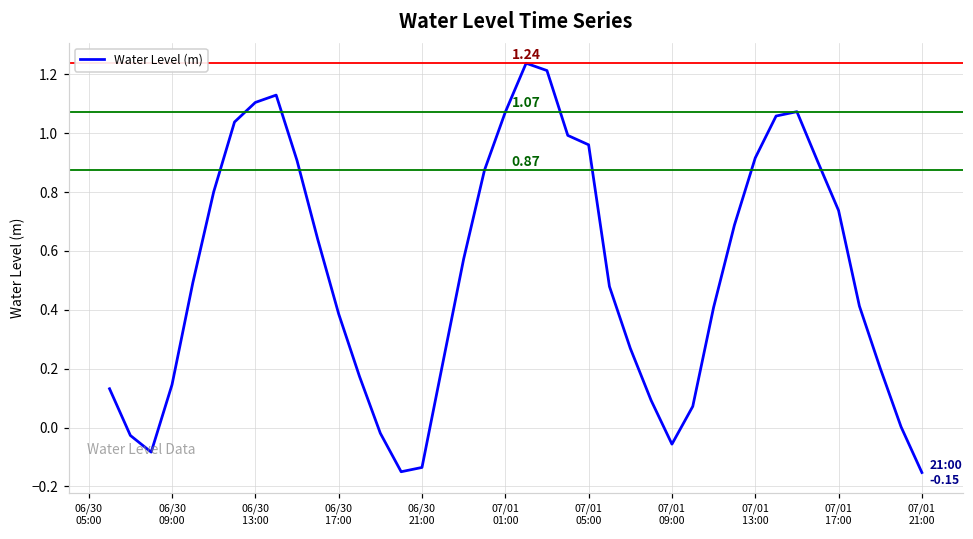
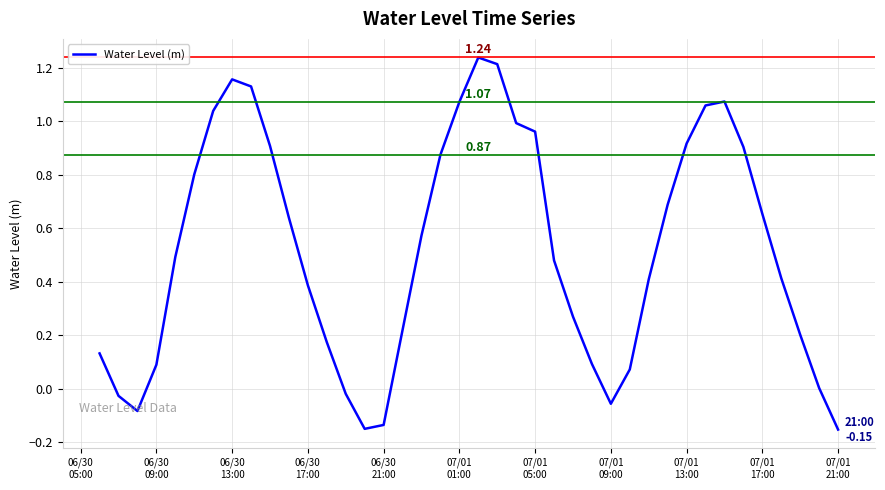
  {
-   "06/30 09:00": 0.15,
-   "06/30 13:00": 1.10,
+   "06/30 09:00": 0.09,
+   "06/30 13:00": 1.16,
    "06/30 17:00": 0.39,
    "06/30 21:00": -0.14,
    "07/01 05:00": 0.96,
    "07/01 09:00": -0.06,
    "07/01 13:00": 0.92,
-   "07/01 17:00": 0.74
+   "07/01 17:00": 0.65
  }
